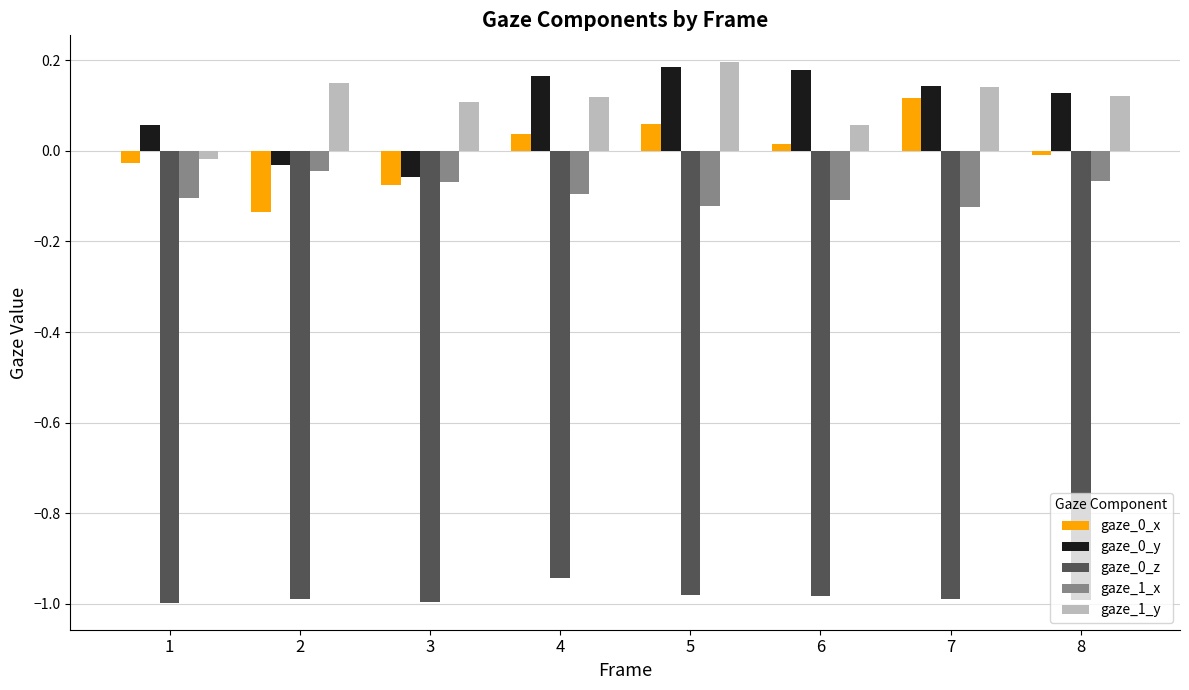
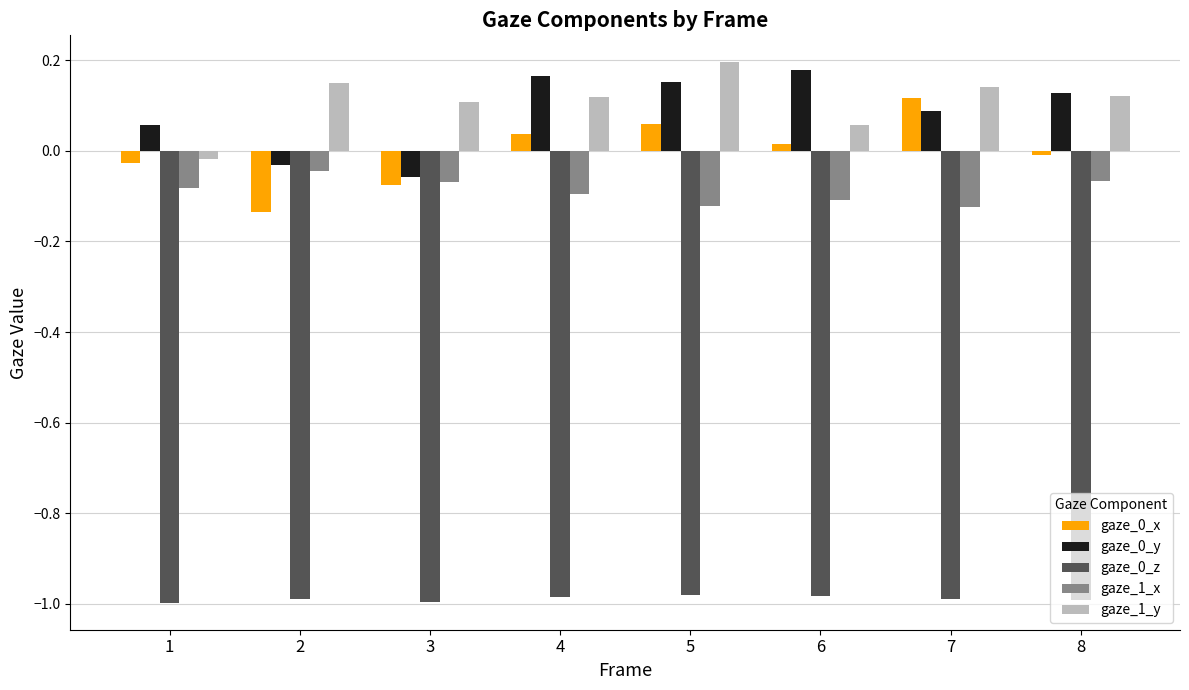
  {
    "gaze_0_x": {
      "1": -0.03,
      "2": -0.13,
      "3": -0.07,
      "4": 0.04,
      "5": 0.06,
      "6": 0.02,
      "7": 0.12,
      "8": -0.01
    },
    "gaze_0_y": {
      "1": 0.06,
      "2": -0.03,
      "3": -0.06,
      "4": 0.17,
-     "5": 0.19,
+     "5": 0.15,
      "6": 0.18,
-     "7": 0.14,
+     "7": 0.09,
      "8": 0.13
    },
    "gaze_0_z": {
      "1": -1.00,
      "2": -0.99,
      "3": -1.00,
-     "4": -0.94,
+     "4": -0.99,
      "5": -0.98,
      "6": -0.98,
      "7": -0.99
    },
    "gaze_1_x": {
-     "1": -0.10,
+     "1": -0.08,
      "2": -0.04,
      "3": -0.07,
      "4": -0.10,
      "5": -0.12,
      "6": -0.11,
      "7": -0.12,
      "8": -0.07
    },
    "gaze_1_y": {
      "1": -0.02,
      "2": 0.15,
      "3": 0.11,
      "4": 0.12,
      "5": 0.20,
      "6": 0.06,
      "7": 0.14,
      "8": 0.12
    }
  }
